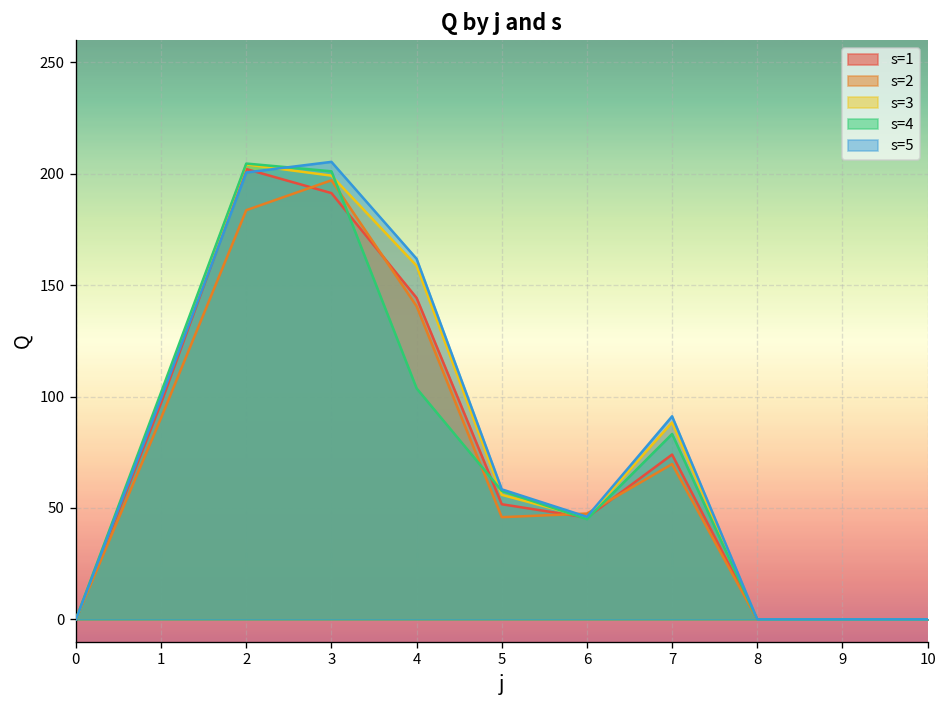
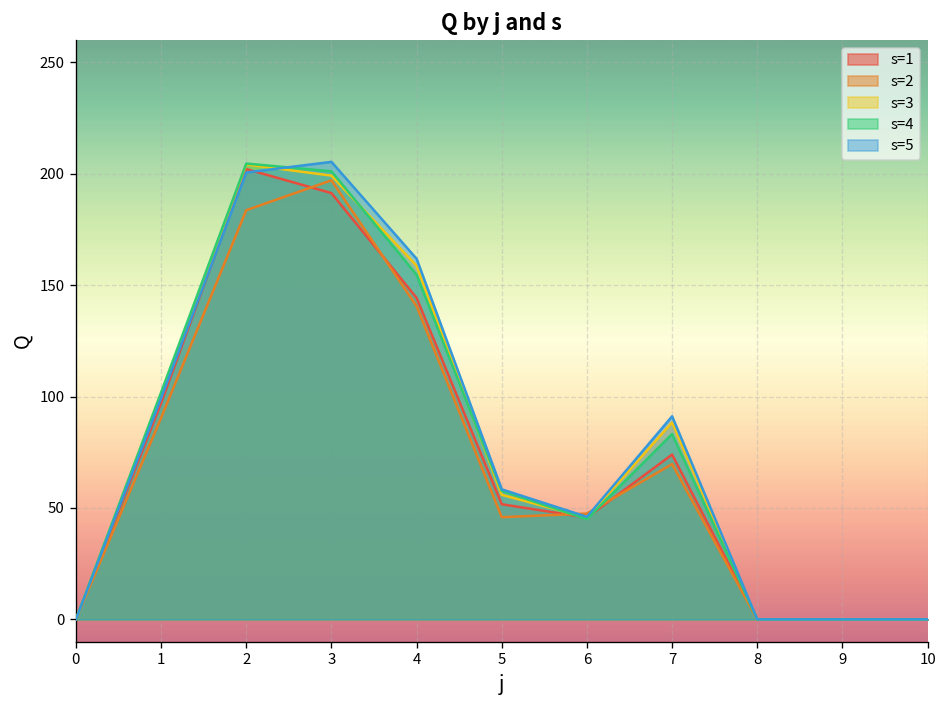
  {
    "s=4": {
      "3": 201,
-     "4": 104,
+     "4": 155,
      "7": 83
    },
    "s=5": {
      "2": 201,
      "3": 205,
      "4": 162,
      "7": 91
    }
  }
